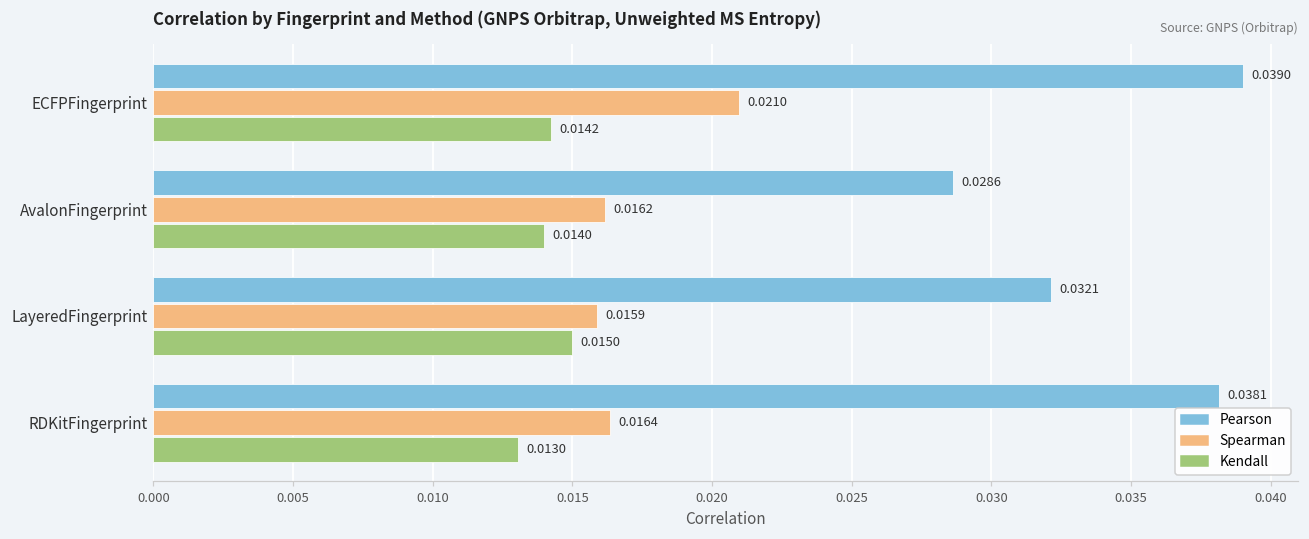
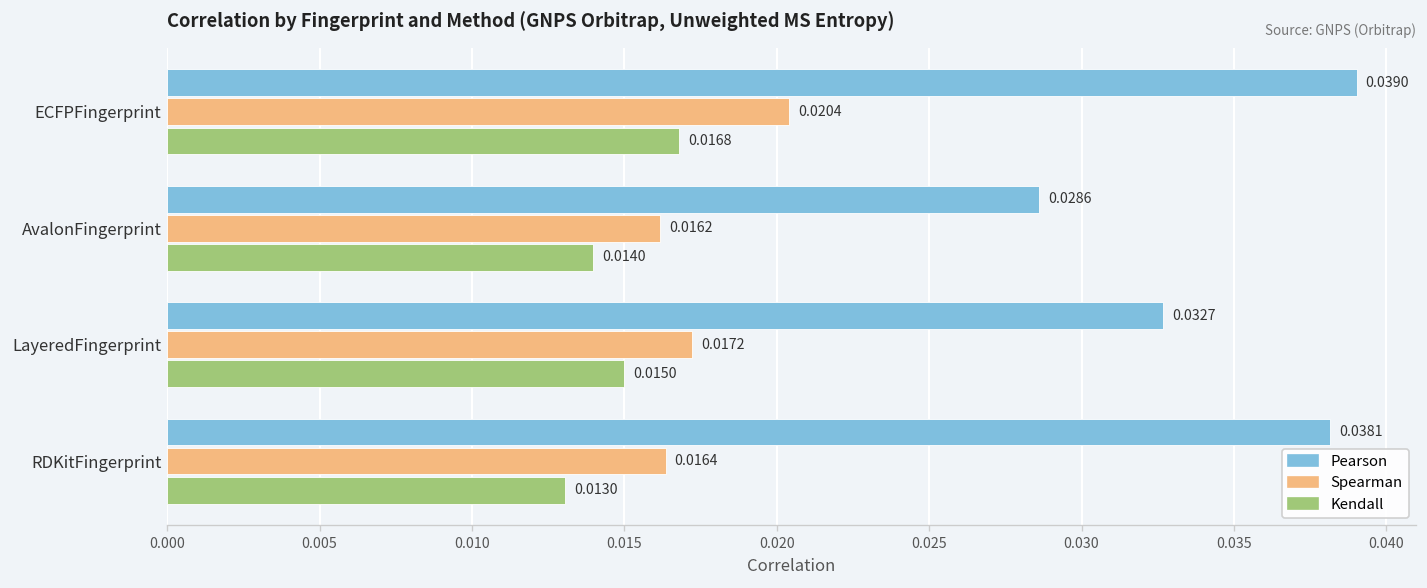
  {
    "Pearson": {
      "ECFPFingerprint": 0.0390,
      "AvalonFingerprint": 0.0286,
-     "LayeredFingerprint": 0.0321,
+     "LayeredFingerprint": 0.0327,
      "RDKitFingerprint": 0.0381
    },
    "Spearman": {
-     "ECFPFingerprint": 0.0210,
+     "ECFPFingerprint": 0.0204,
      "AvalonFingerprint": 0.0162,
-     "LayeredFingerprint": 0.0159,
+     "LayeredFingerprint": 0.0172,
      "RDKitFingerprint": 0.0164
    },
    "Kendall": {
-     "ECFPFingerprint": 0.0142,
+     "ECFPFingerprint": 0.0168,
      "AvalonFingerprint": 0.0140,
      "LayeredFingerprint": 0.0150,
      "RDKitFingerprint": 0.0130
    }
  }
